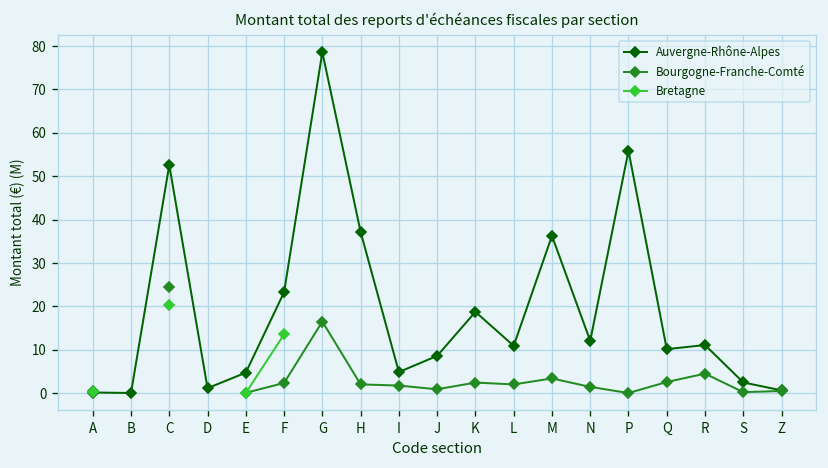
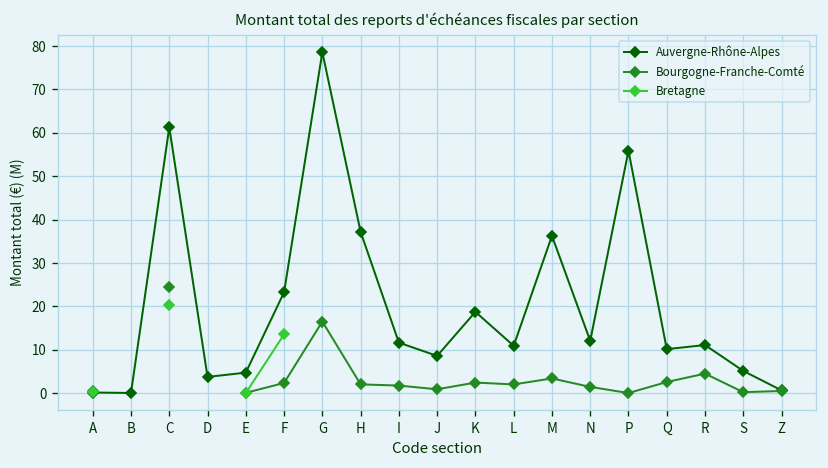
  {
    "Auvergne-Rhône-Alpes": {
      "B": 0,
-     "C": 53,
-     "D": 1,
+     "C": 61,
+     "D": 4,
      "E": 5,
      "F": 23,
      "G": 79,
      "H": 37,
-     "I": 5,
+     "I": 12,
      "J": 9,
      "K": 19,
      "L": 11,
      "M": 36,
      "N": 12,
      "P": 56,
      "Q": 10,
      "R": 11,
-     "S": 3
+     "S": 5
    },
    "Bourgogne-Franche-Comté": {
      "C": 25,
      "F": 2,
      "G": 17,
      "H": 2,
      "I": 2,
      "J": 1,
      "K": 2,
      "L": 2,
      "M": 3,
      "N": 1,
      "P": 0,
      "Q": 3,
      "R": 5,
      "S": 0
    },
    "Bretagne": {
      "C": 20,
      "F": 14
    }
  }
